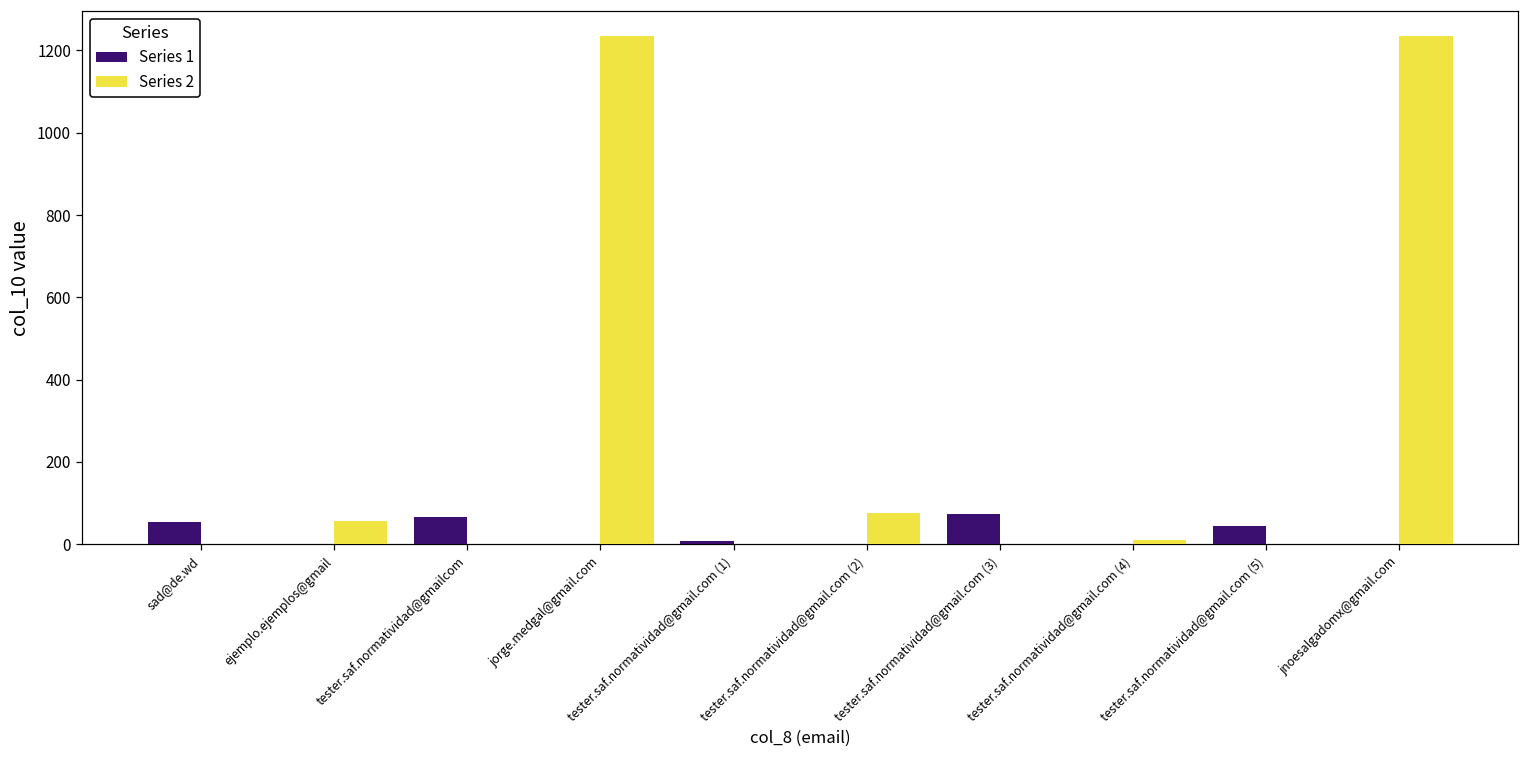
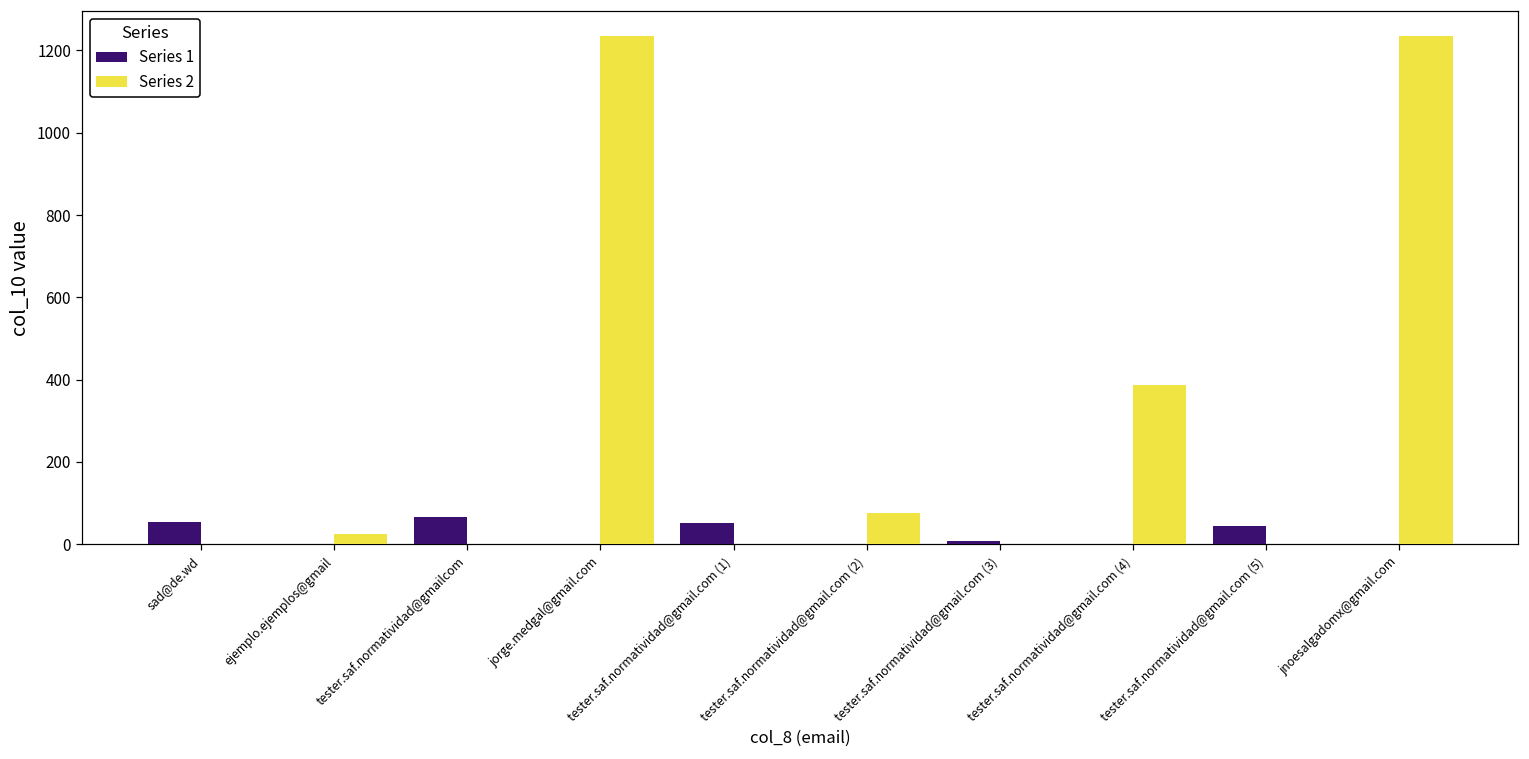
  {
    "Series 1": {
      "sad@de.wd": 60,
      "ejemplo.ejemplos@gmail": 0,
      "tester.saf.normatividad@gmailcom": 70,
      "jorge.medgal@gmail.com": 0,
-     "tester.saf.normatividad@gmail.com (1)": 10,
+     "tester.saf.normatividad@gmail.com (1)": 50,
      "tester.saf.normatividad@gmail.com (2)": 0,
-     "tester.saf.normatividad@gmail.com (3)": 70,
+     "tester.saf.normatividad@gmail.com (3)": 10,
      "tester.saf.normatividad@gmail.com (4)": 0,
      "tester.saf.normatividad@gmail.com (5)": 40,
      "jnoesalgadomx@gmail.com": 0
    },
    "Series 2": {
      "sad@de.wd": 0,
-     "ejemplo.ejemplos@gmail": 60,
+     "ejemplo.ejemplos@gmail": 20,
      "tester.saf.normatividad@gmailcom": 0,
      "jorge.medgal@gmail.com": 1230,
      "tester.saf.normatividad@gmail.com (1)": 0,
      "tester.saf.normatividad@gmail.com (2)": 80,
      "tester.saf.normatividad@gmail.com (3)": 0,
-     "tester.saf.normatividad@gmail.com (4)": 10,
+     "tester.saf.normatividad@gmail.com (4)": 390,
      "tester.saf.normatividad@gmail.com (5)": 0,
      "jnoesalgadomx@gmail.com": 1230
    }
  }
